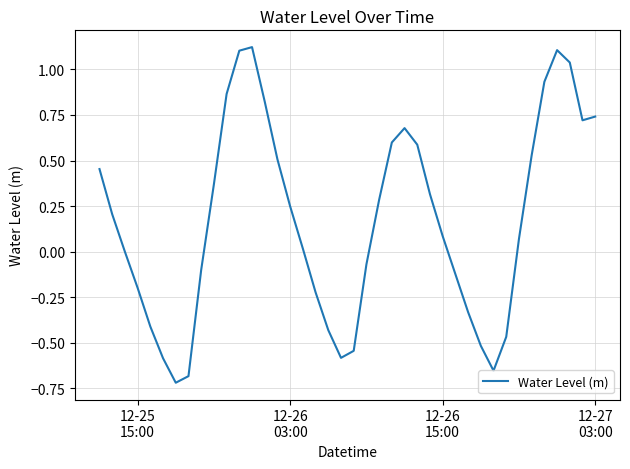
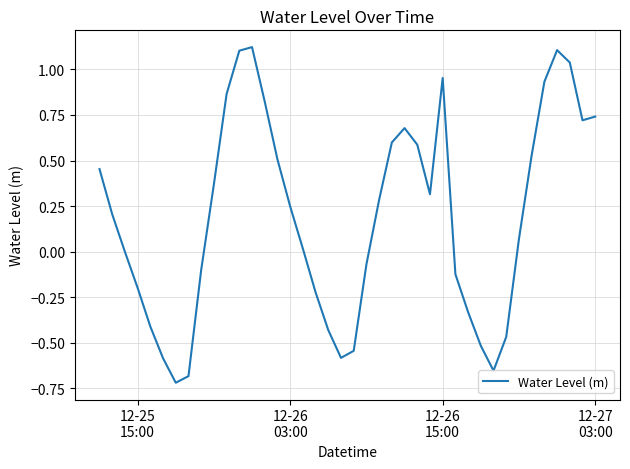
  {
    "12-25 15:00": -0.20,
    "12-26 03:00": 0.25,
-   "12-26 15:00": 0.09,
+   "12-26 15:00": 0.95,
    "12-27 03:00": 0.74
  }
